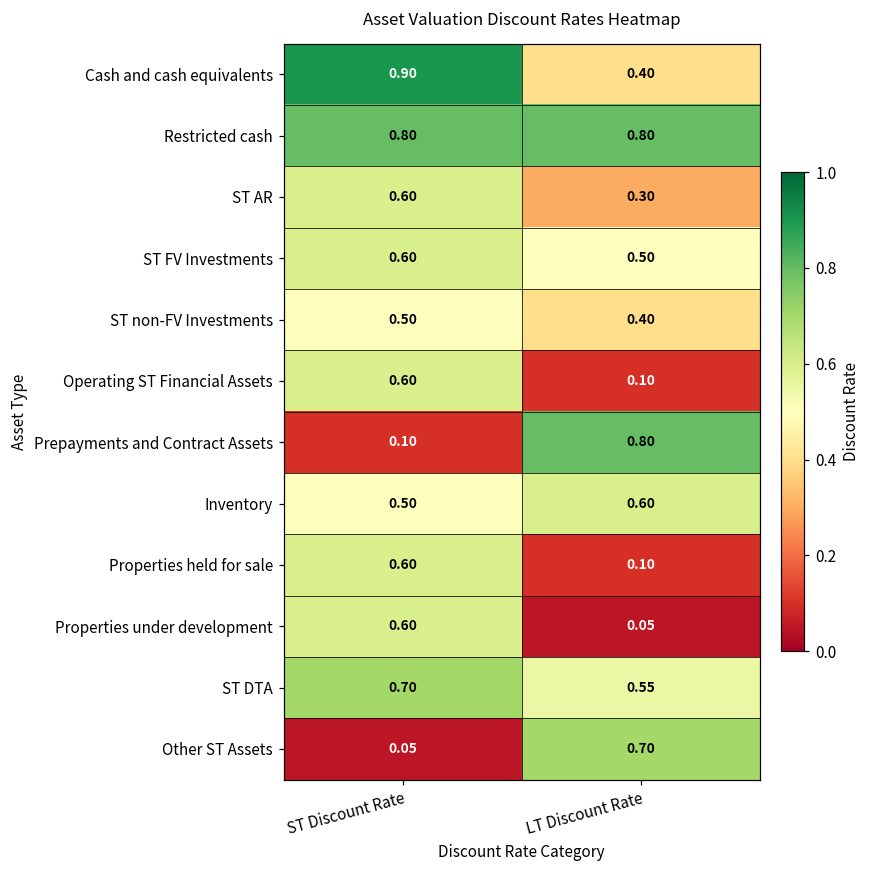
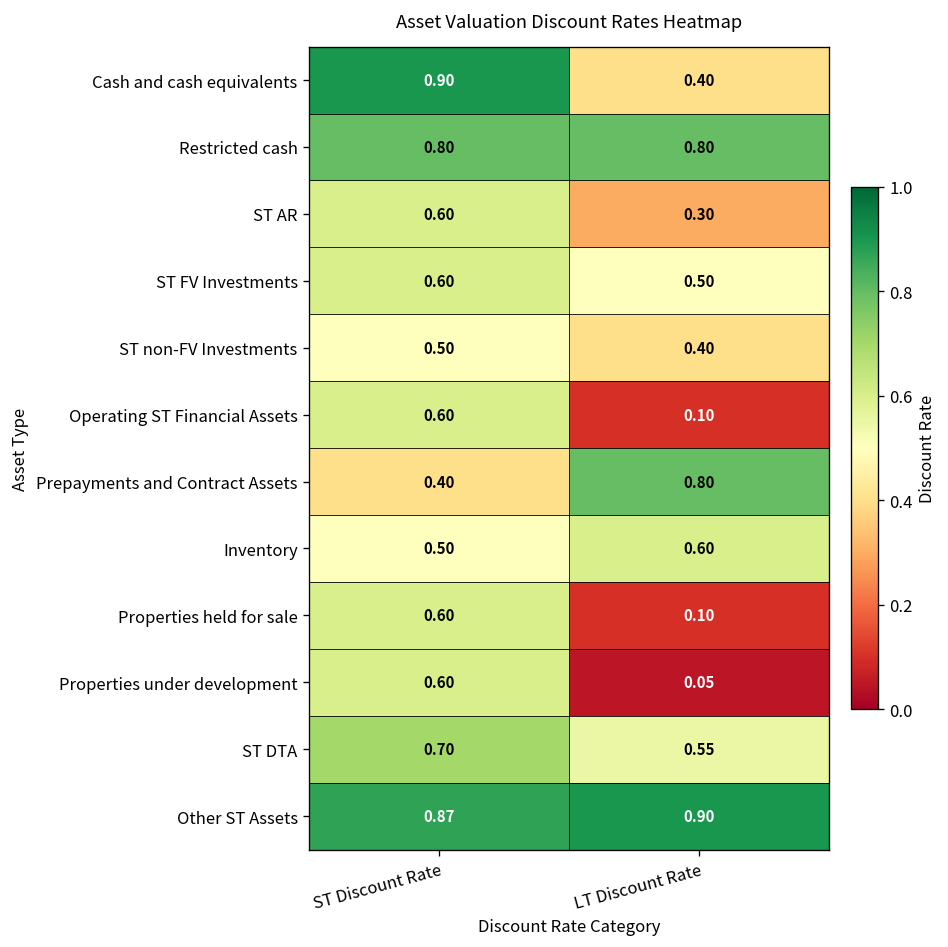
  {
    "Cash and cash equivalents": {
      "ST Discount Rate": 0.90,
      "LT Discount Rate": 0.40
    },
    "Restricted cash": {
      "ST Discount Rate": 0.80,
      "LT Discount Rate": 0.80
    },
    "ST AR": {
      "ST Discount Rate": 0.60,
      "LT Discount Rate": 0.30
    },
    "ST FV Investments": {
      "ST Discount Rate": 0.60,
      "LT Discount Rate": 0.50
    },
    "ST non-FV Investments": {
      "ST Discount Rate": 0.50,
      "LT Discount Rate": 0.40
    },
    "Operating ST Financial Assets": {
      "ST Discount Rate": 0.60,
      "LT Discount Rate": 0.10
    },
    "Prepayments and Contract Assets": {
-     "ST Discount Rate": 0.10,
+     "ST Discount Rate": 0.40,
      "LT Discount Rate": 0.80
    },
    "Inventory": {
      "ST Discount Rate": 0.50,
      "LT Discount Rate": 0.60
    },
    "Properties held for sale": {
      "ST Discount Rate": 0.60,
      "LT Discount Rate": 0.10
    },
    "Properties under development": {
      "ST Discount Rate": 0.60,
      "LT Discount Rate": 0.05
    },
    "ST DTA": {
      "ST Discount Rate": 0.70,
      "LT Discount Rate": 0.55
    },
    "Other ST Assets": {
-     "ST Discount Rate": 0.05,
-     "LT Discount Rate": 0.70
+     "ST Discount Rate": 0.87,
+     "LT Discount Rate": 0.90
    }
  }
